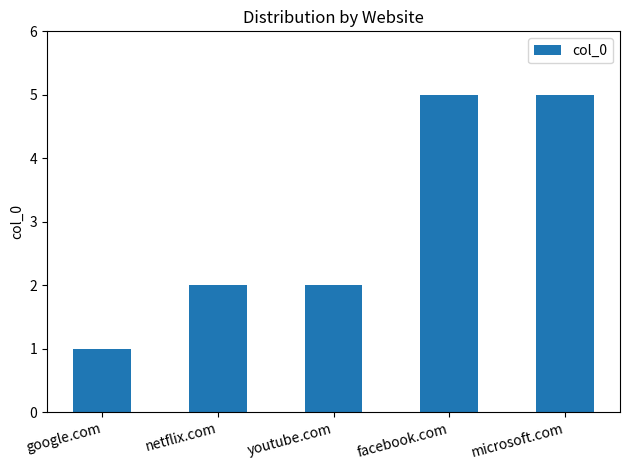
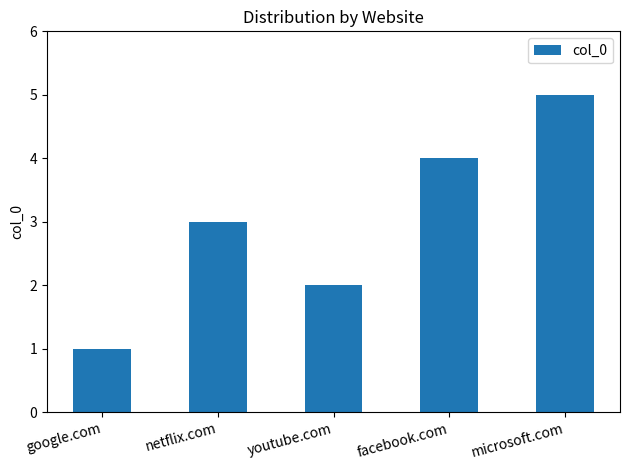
  {
    "google.com": 1,
-   "netflix.com": 2,
+   "netflix.com": 3,
    "youtube.com": 2,
-   "facebook.com": 5,
+   "facebook.com": 4,
    "microsoft.com": 5
  }
